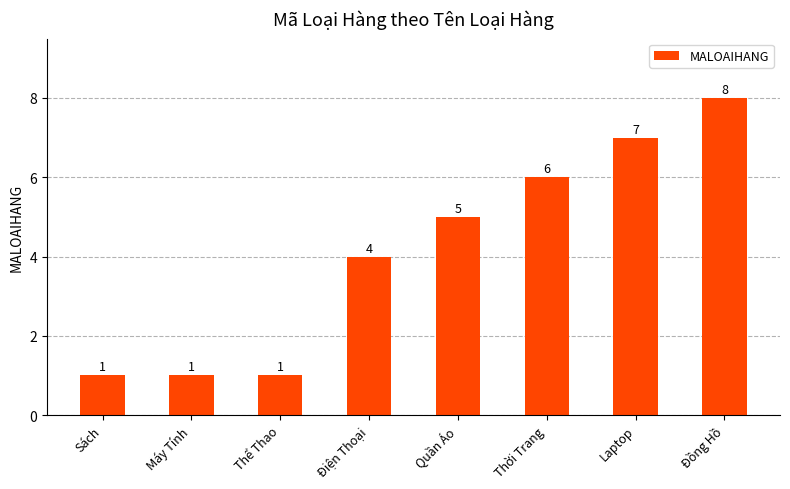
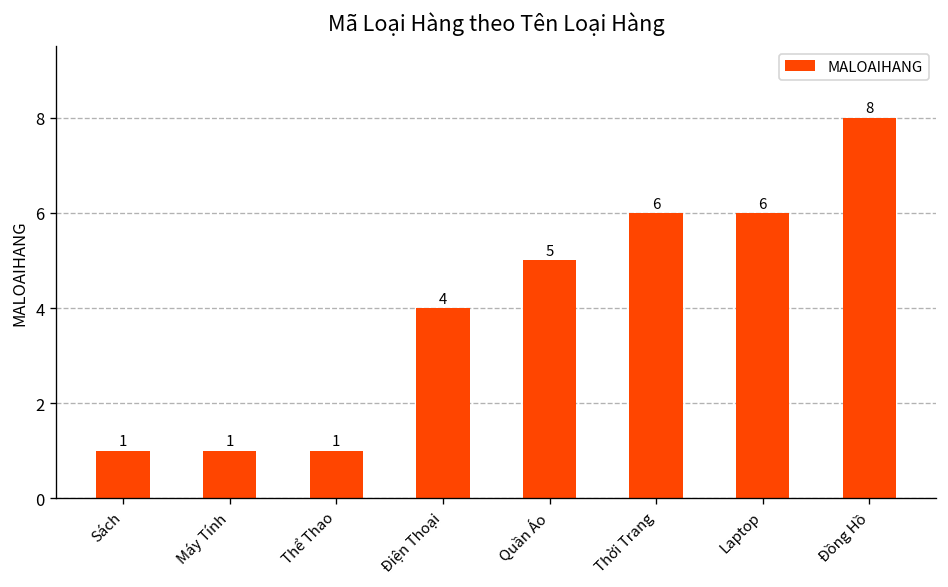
  {
    "Sách": 1,
    "Máy Tính": 1,
    "Thể Thao": 1,
    "Điện Thoại": 4,
    "Quần Áo": 5,
    "Thời Trang": 6,
-   "Laptop": 7,
+   "Laptop": 6,
    "Đồng Hồ": 8
  }
